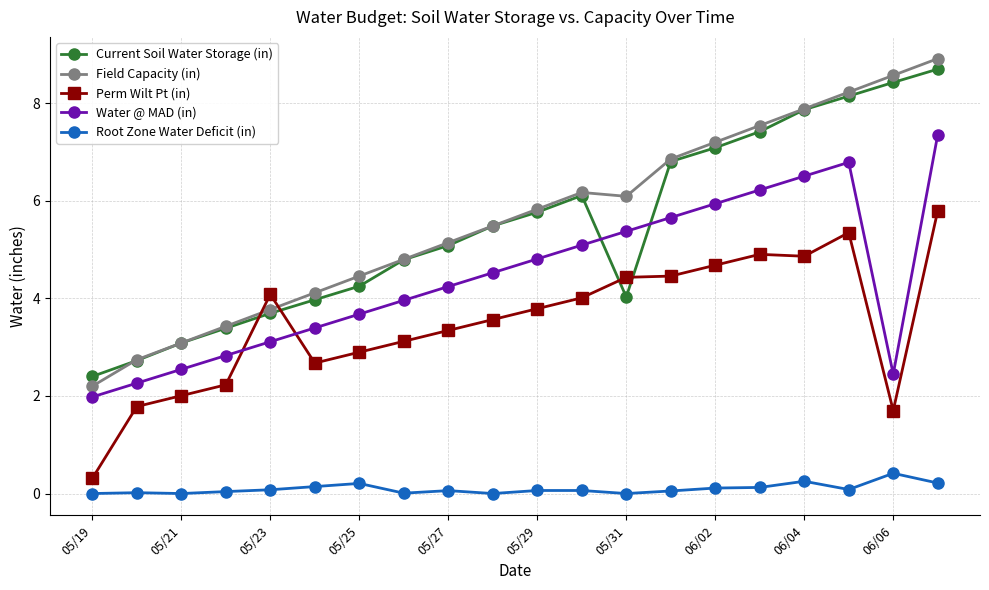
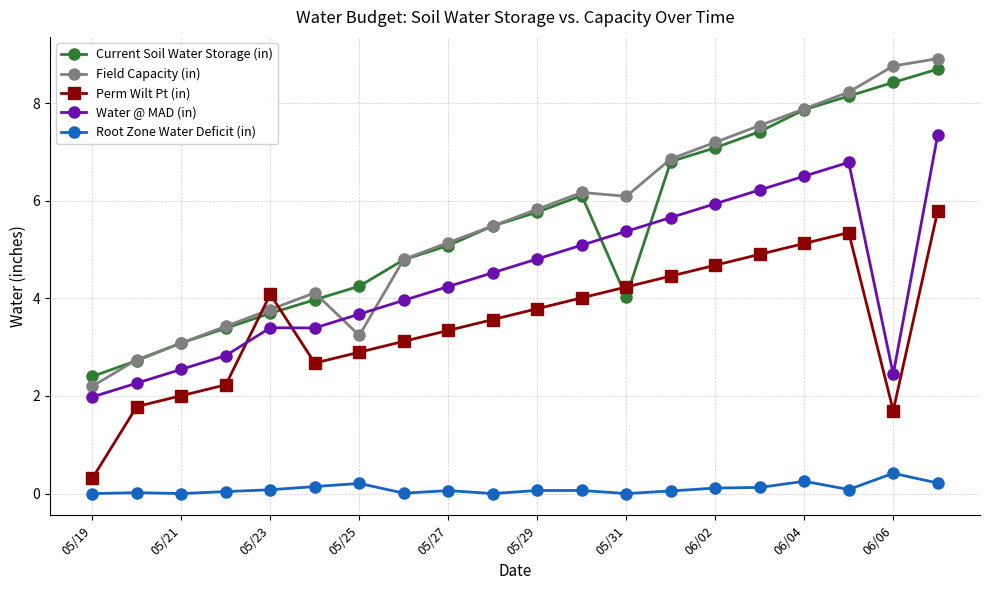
  {
    "Current Soil Water Storage (in)": {
      "05/19": 2.4,
      "05/23": 3.7,
      "05/25": 4.2,
      "05/27": 5.1,
      "05/29": 5.8,
      "05/31": 4.0,
      "06/02": 7.1,
      "06/06": 8.4
    },
    "Field Capacity (in)": {
      "05/19": 2.2,
      "05/23": 3.8,
-     "05/25": 4.5,
+     "05/25": 3.2,
      "05/27": 5.1,
      "05/29": 5.8,
      "05/31": 6.1,
      "06/02": 7.2,
-     "06/06": 8.6
+     "06/06": 8.8
    },
    "Perm Wilt Pt (in)": {
      "05/19": 0.3,
      "05/21": 2.0,
      "05/23": 4.1,
      "05/25": 2.9,
      "05/27": 3.3,
      "05/29": 3.8,
-     "05/31": 4.4,
+     "05/31": 4.2,
      "06/02": 4.7,
-     "06/04": 4.9,
+     "06/04": 5.1,
      "06/06": 1.7
    },
    "Water @ MAD (in)": {
      "05/19": 2.0,
      "05/21": 2.5,
-     "05/23": 3.1,
+     "05/23": 3.4,
      "05/25": 3.7,
      "05/27": 4.2,
      "05/29": 4.8,
      "05/31": 5.4,
      "06/02": 5.9,
      "06/04": 6.5,
      "06/06": 2.4
    },
    "Root Zone Water Deficit (in)": {
      "05/19": 0.0,
      "05/21": 0.0,
      "05/23": 0.1,
      "05/25": 0.2,
      "05/27": 0.1,
      "05/29": 0.1,
      "05/31": 0.0,
      "06/02": 0.1,
      "06/04": 0.3,
      "06/06": 0.4
    }
  }
